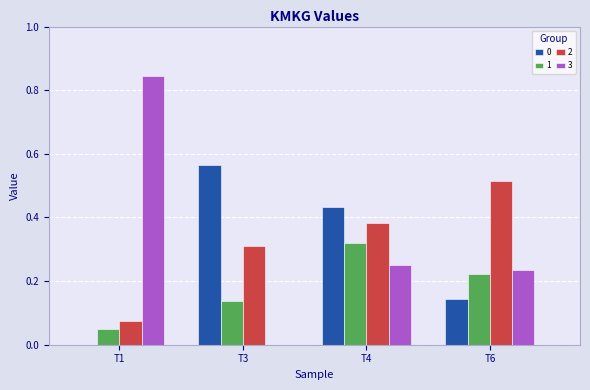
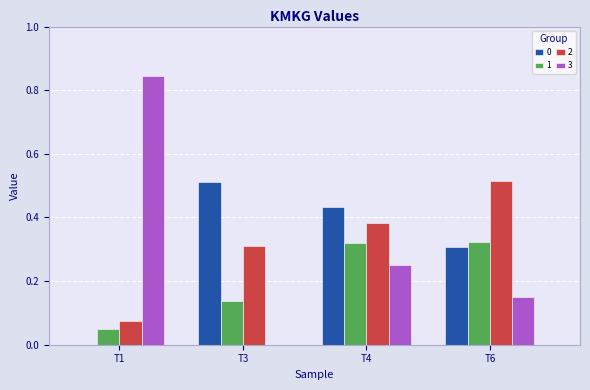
  {
    "0": {
-     "T3": 0.57,
+     "T3": 0.51,
      "T4": 0.43,
-     "T6": 0.14
+     "T6": 0.31
    },
    "1": {
      "T1": 0.05,
      "T3": 0.14,
      "T4": 0.32,
-     "T6": 0.22
+     "T6": 0.32
    },
    "2": {
      "T1": 0.07,
      "T3": 0.31,
      "T4": 0.38,
      "T6": 0.52
    },
    "3": {
      "T1": 0.85,
      "T4": 0.25,
-     "T6": 0.23
+     "T6": 0.15
    }
  }
